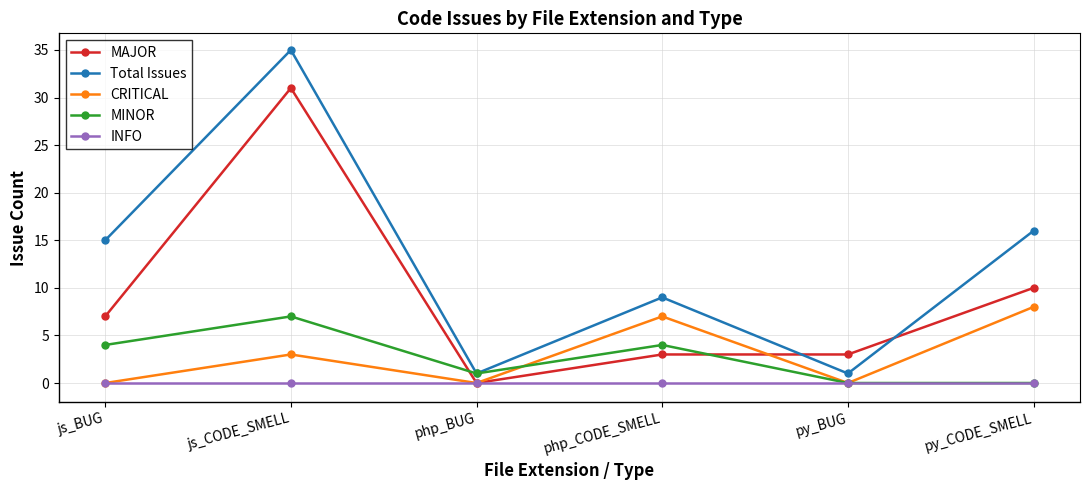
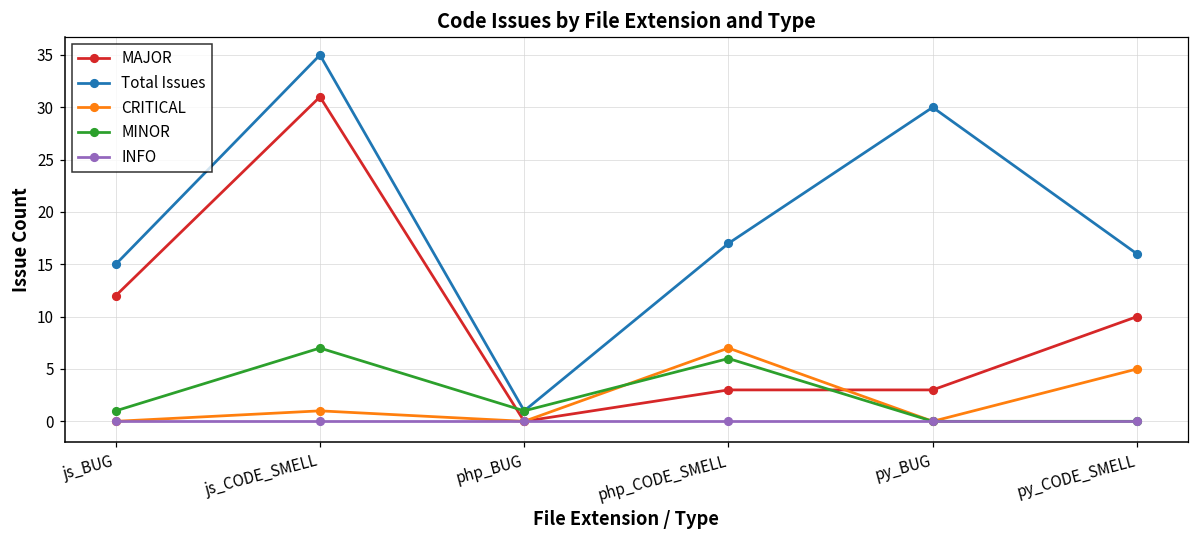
  {
    "MAJOR": {
-     "js_BUG": 7,
+     "js_BUG": 12,
      "js_CODE_SMELL": 31,
      "php_CODE_SMELL": 3,
      "py_BUG": 3,
      "py_CODE_SMELL": 10
    },
    "Total Issues": {
      "js_BUG": 15,
      "js_CODE_SMELL": 35,
-     "php_CODE_SMELL": 9,
-     "py_BUG": 1,
+     "php_CODE_SMELL": 17,
+     "py_BUG": 30,
      "py_CODE_SMELL": 16
    },
    "CRITICAL": {
-     "js_CODE_SMELL": 3,
+     "js_CODE_SMELL": 1,
      "php_CODE_SMELL": 7,
-     "py_CODE_SMELL": 8
+     "py_CODE_SMELL": 5
    },
    "MINOR": {
-     "js_BUG": 4,
+     "js_BUG": 1,
      "js_CODE_SMELL": 7,
-     "php_CODE_SMELL": 4
+     "php_CODE_SMELL": 6
    },
    "INFO": {
      "js_CODE_SMELL": 0,
      "php_CODE_SMELL": 0
    }
  }
